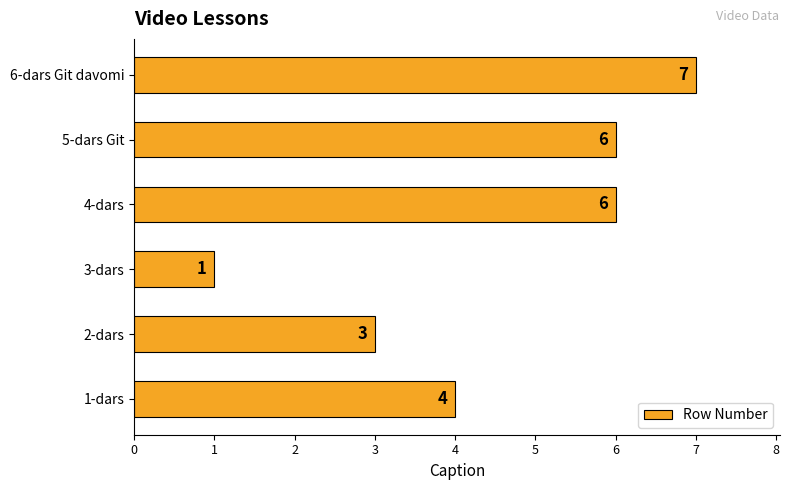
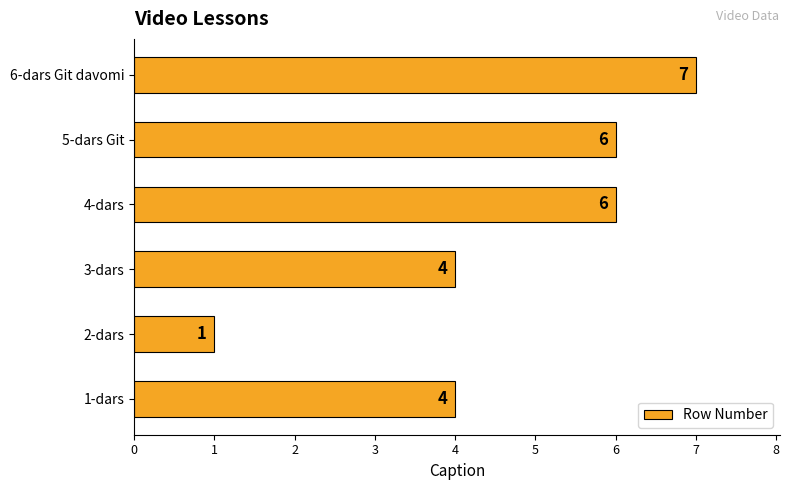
  {
    "6-dars Git davomi": 7,
    "5-dars Git": 6,
    "4-dars": 6,
-   "3-dars": 1,
-   "2-dars": 3,
+   "3-dars": 4,
+   "2-dars": 1,
    "1-dars": 4
  }
